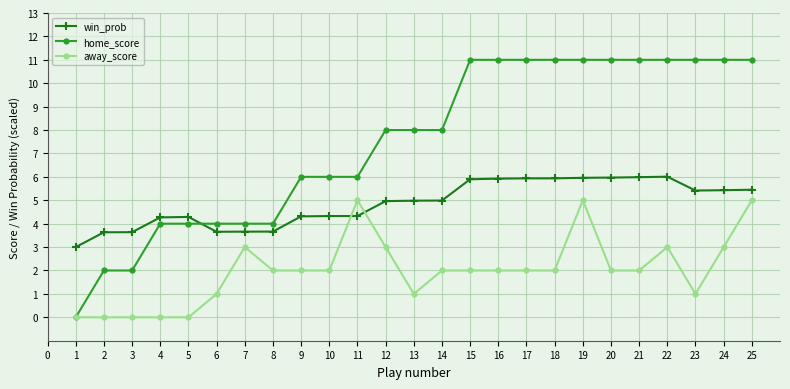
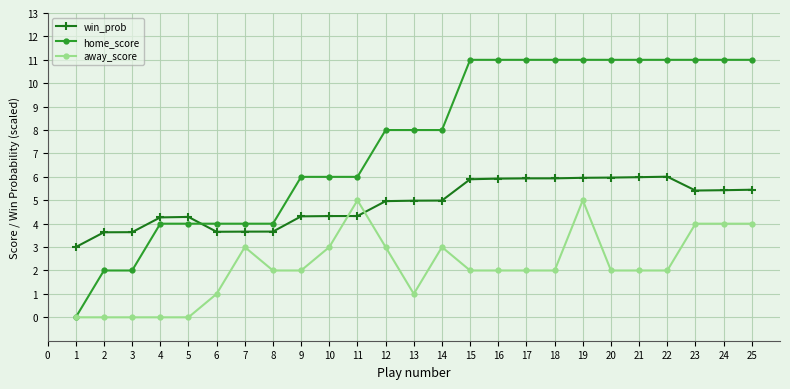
  {
    "away_score": {
      "2": 0,
      "3": 0,
      "4": 0,
      "5": 0,
      "6": 1,
      "7": 3,
      "8": 2,
      "9": 2,
-     "10": 2,
+     "10": 3,
      "11": 5,
      "12": 3,
      "13": 1,
-     "14": 2,
+     "14": 3,
      "15": 2,
      "16": 2,
      "17": 2,
      "18": 2,
      "19": 5,
      "20": 2,
      "21": 2,
-     "22": 3,
-     "23": 1,
-     "24": 3,
-     "25": 5
+     "22": 2,
+     "23": 4,
+     "24": 4,
+     "25": 4
    }
  }
